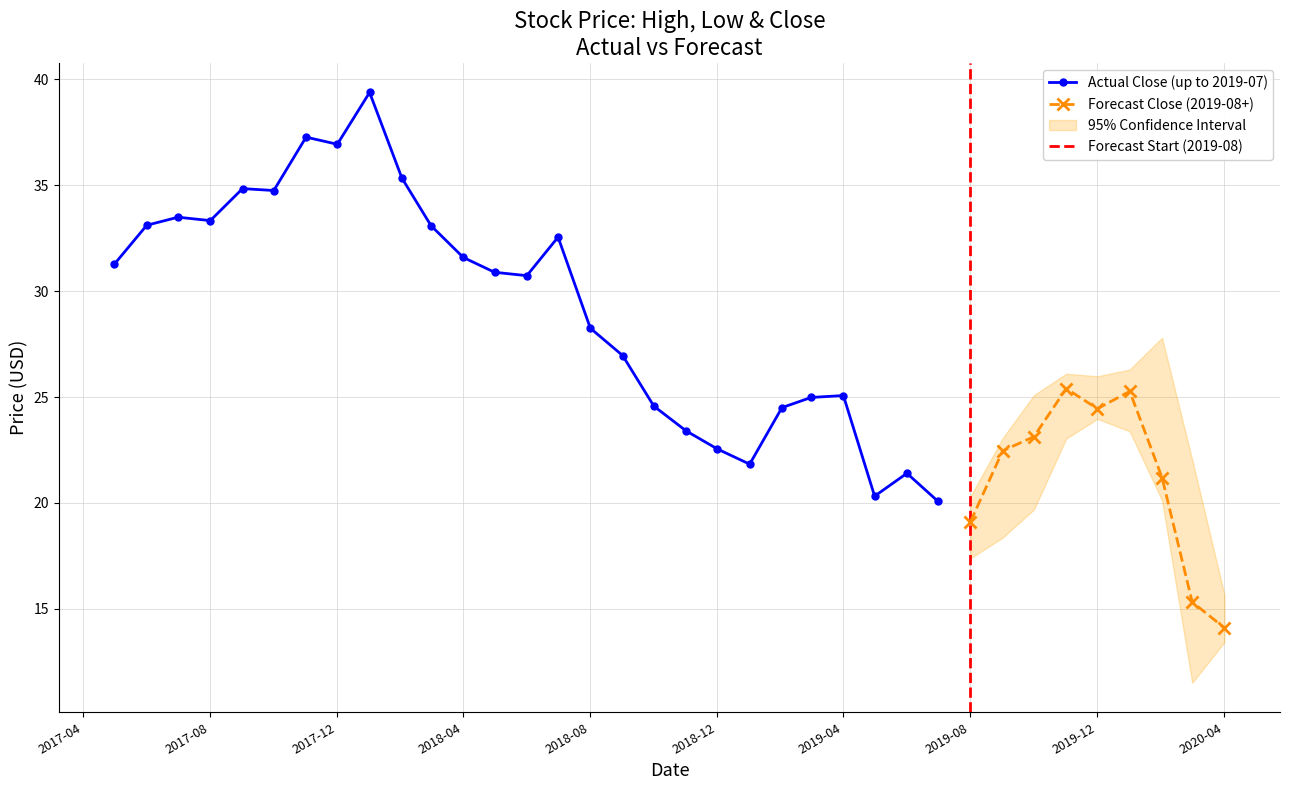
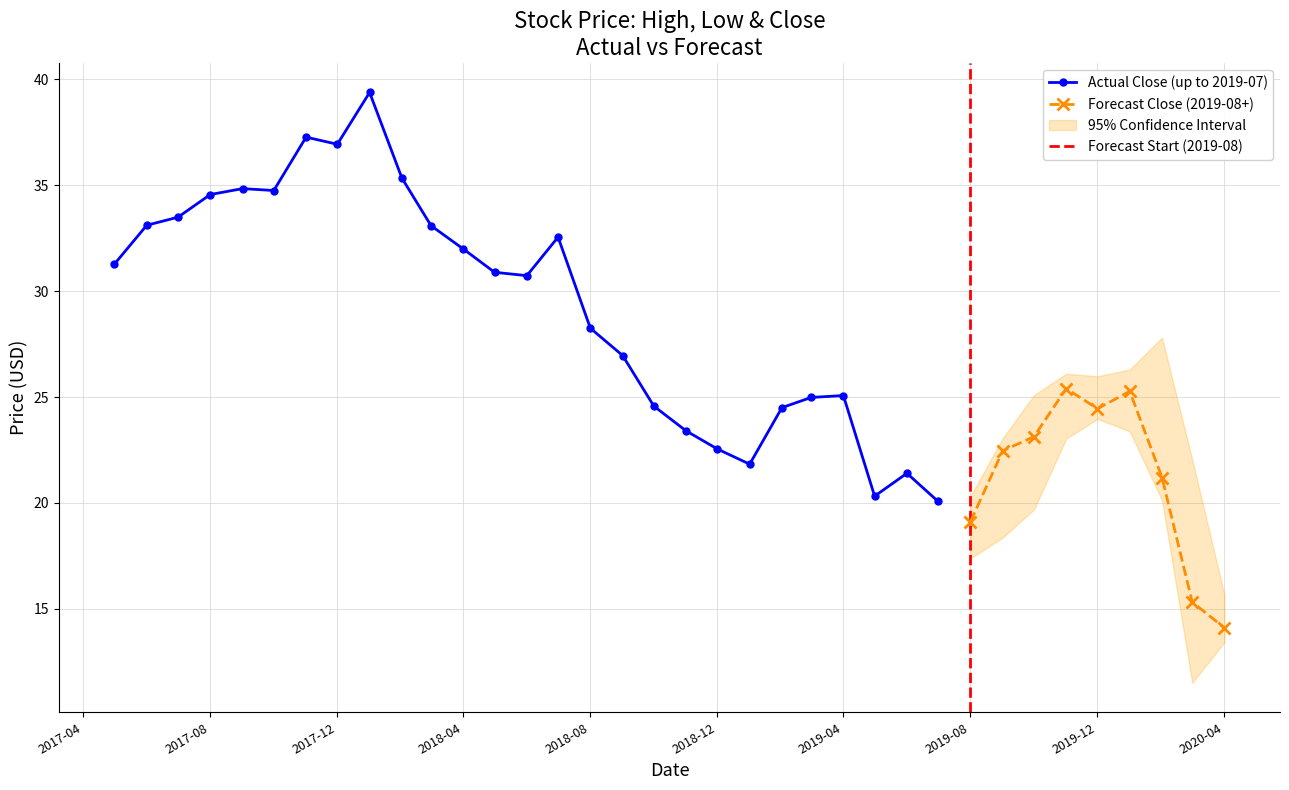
  {
    "Actual Close (up to 2019-07)": {
-     "2017-08": 33.3,
+     "2017-08": 34.6,
      "2017-12": 36.9,
-     "2018-04": 31.6,
+     "2018-04": 32.0,
      "2018-08": 28.3,
      "2018-12": 22.5,
      "2019-04": 25.1
    }
  }
